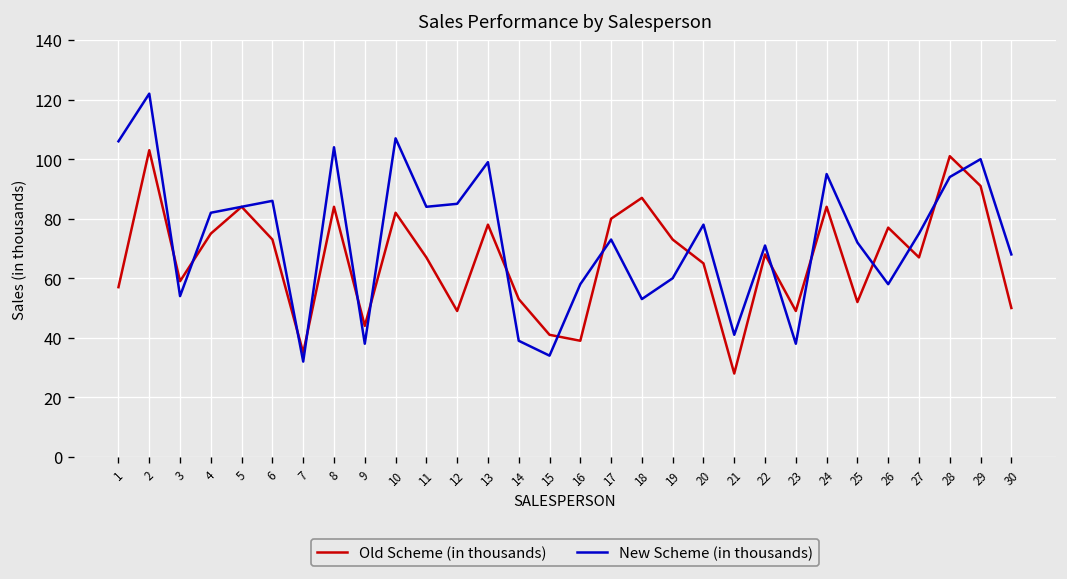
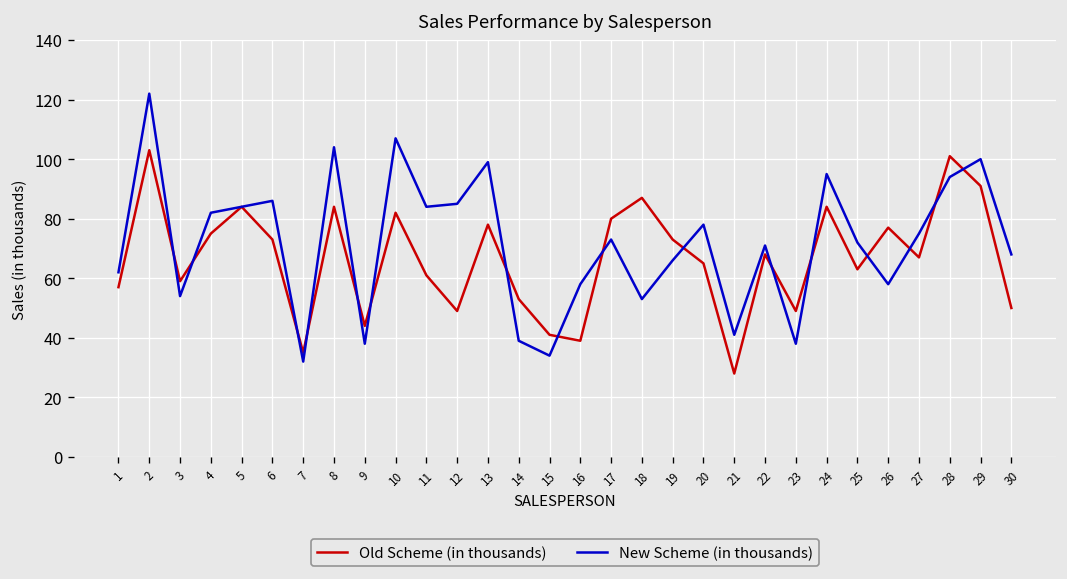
  {
    "Old Scheme (in thousands)": {
      "1": 57,
      "2": 103,
      "3": 59,
      "4": 75,
      "6": 73,
      "7": 35,
      "8": 84,
      "9": 44,
      "10": 82,
-     "11": 67,
+     "11": 61,
      "12": 49,
      "13": 78,
      "14": 53,
      "15": 41,
      "16": 39,
      "17": 80,
      "18": 87,
      "19": 73,
      "20": 65,
      "21": 28,
      "22": 68,
      "23": 49,
      "24": 84,
-     "25": 52,
+     "25": 63,
      "26": 77,
      "27": 67,
      "28": 101,
      "29": 91,
      "30": 50
    },
    "New Scheme (in thousands)": {
-     "1": 106,
+     "1": 62,
      "2": 122,
      "3": 54,
      "4": 82,
      "6": 86,
      "7": 32,
      "8": 104,
      "9": 38,
      "10": 107,
      "11": 84,
      "12": 85,
      "13": 99,
      "14": 39,
      "15": 34,
      "16": 58,
      "17": 73,
      "18": 53,
-     "19": 60,
+     "19": 66,
      "20": 78,
      "21": 41,
      "22": 71,
      "23": 38,
      "24": 95,
      "25": 72,
      "26": 58,
      "27": 75,
      "28": 94,
      "29": 100,
      "30": 68
    }
  }
